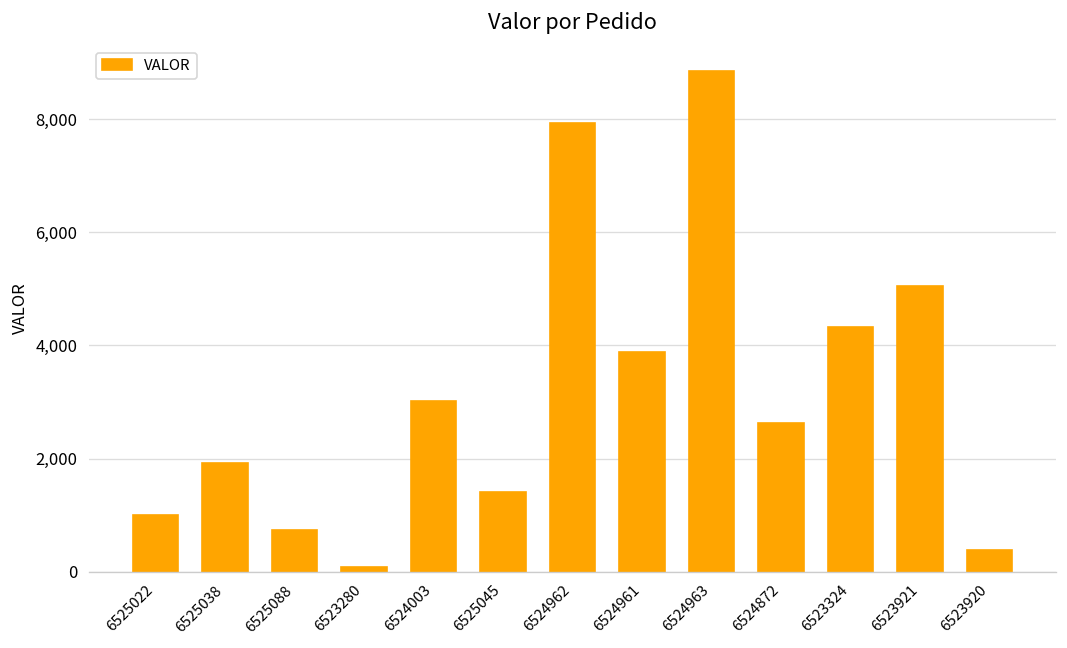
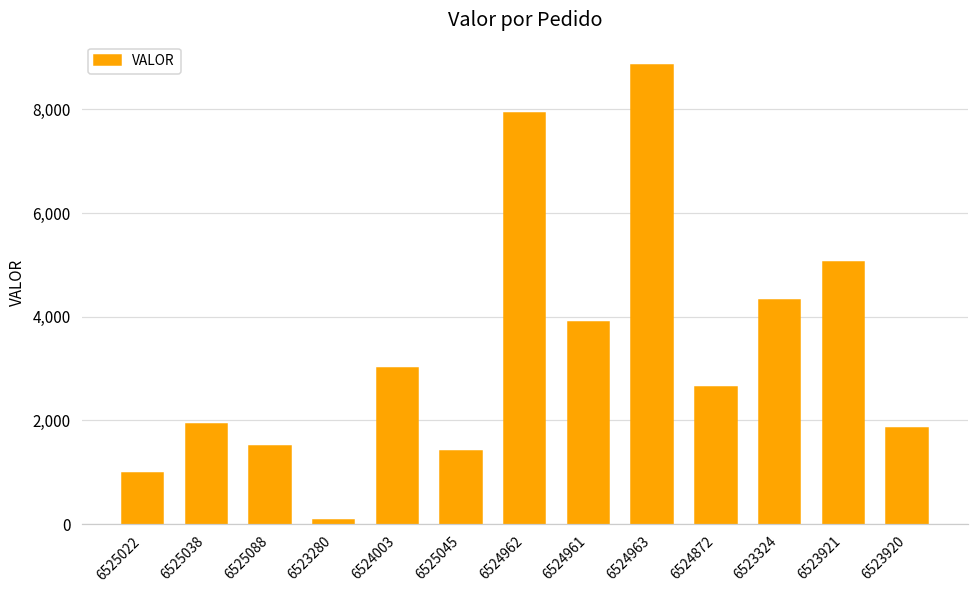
  {
    "6525022": "1,000",
    "6525038": "1,900",
-   "6525088": "700",
+   "6525088": "1,500",
    "6523280": "100",
    "6524003": "3,000",
    "6525045": "1,400",
    "6524962": "7,900",
    "6524961": "3,900",
    "6524963": "8,900",
    "6524872": "2,600",
    "6523324": "4,300",
    "6523921": "5,100",
-   "6523920": "400"
+   "6523920": "1,900"
  }
